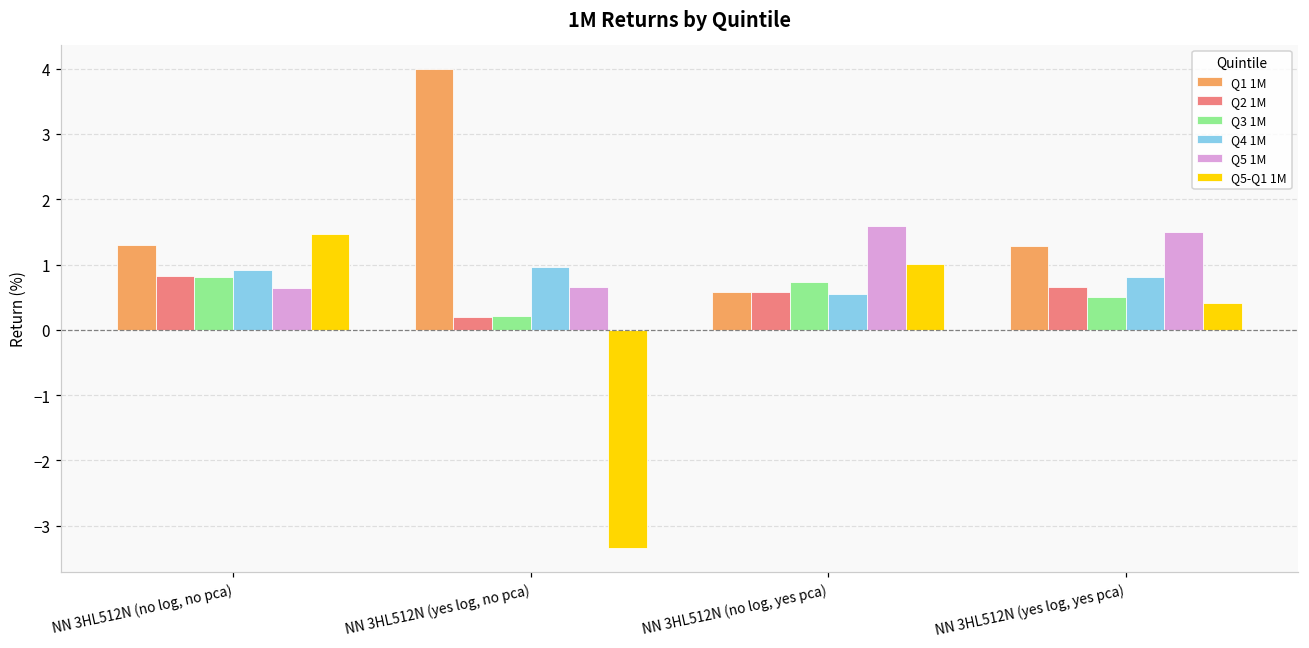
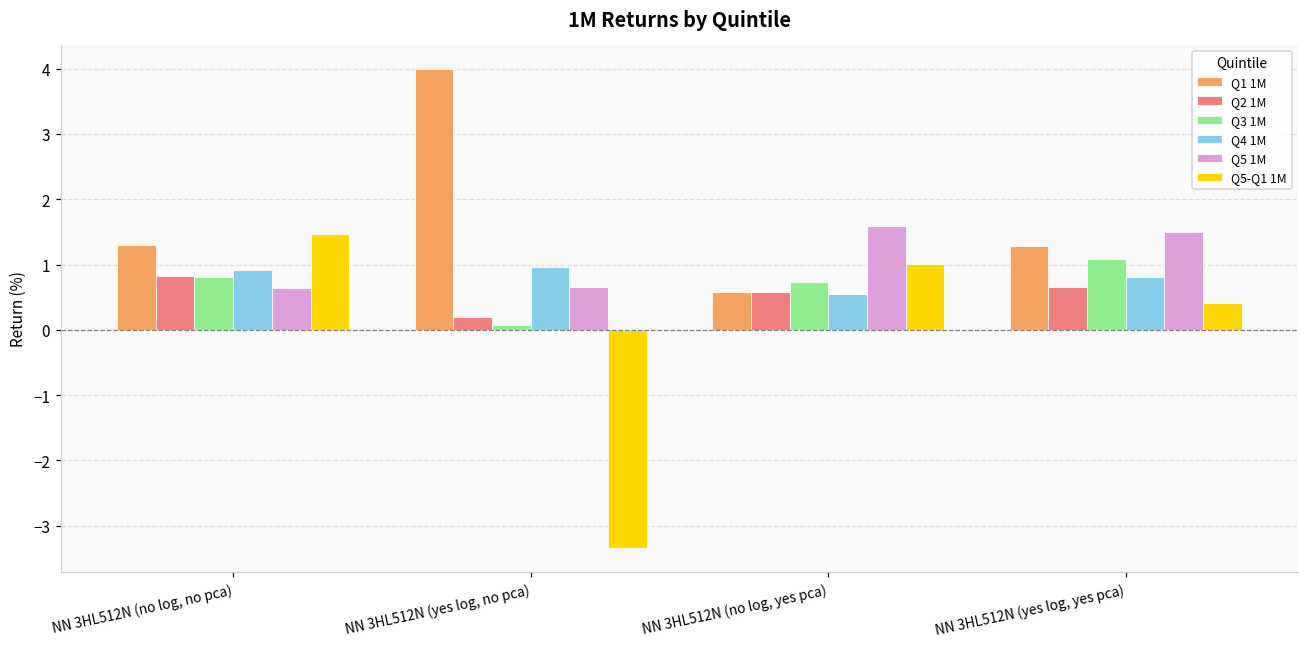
  {
    "Q3 1M": {
      "NN 3HL512N (no log, no pca)": 0.8,
-     "NN 3HL512N (yes log, no pca)": 0.2,
+     "NN 3HL512N (yes log, no pca)": 0.1,
      "NN 3HL512N (no log, yes pca)": 0.7,
-     "NN 3HL512N (yes log, yes pca)": 0.5
+     "NN 3HL512N (yes log, yes pca)": 1.1
    },
    "Q4 1M": {
      "NN 3HL512N (no log, no pca)": 0.9,
      "NN 3HL512N (yes log, no pca)": 1.0,
      "NN 3HL512N (no log, yes pca)": 0.5,
      "NN 3HL512N (yes log, yes pca)": 0.8
    },
    "Q5 1M": {
      "NN 3HL512N (no log, no pca)": 0.6,
      "NN 3HL512N (yes log, no pca)": 0.7,
      "NN 3HL512N (no log, yes pca)": 1.6,
      "NN 3HL512N (yes log, yes pca)": 1.5
    },
    "Q5-Q1 1M": {
      "NN 3HL512N (no log, no pca)": 1.5,
      "NN 3HL512N (yes log, no pca)": -3.3,
      "NN 3HL512N (no log, yes pca)": 1.0,
      "NN 3HL512N (yes log, yes pca)": 0.4
    }
  }
